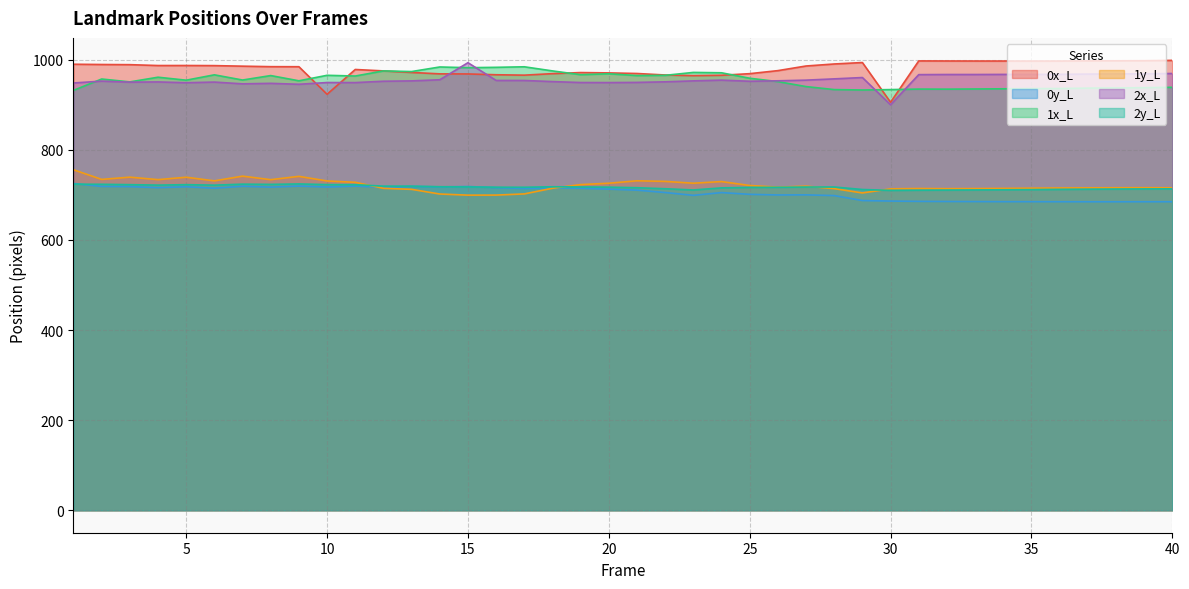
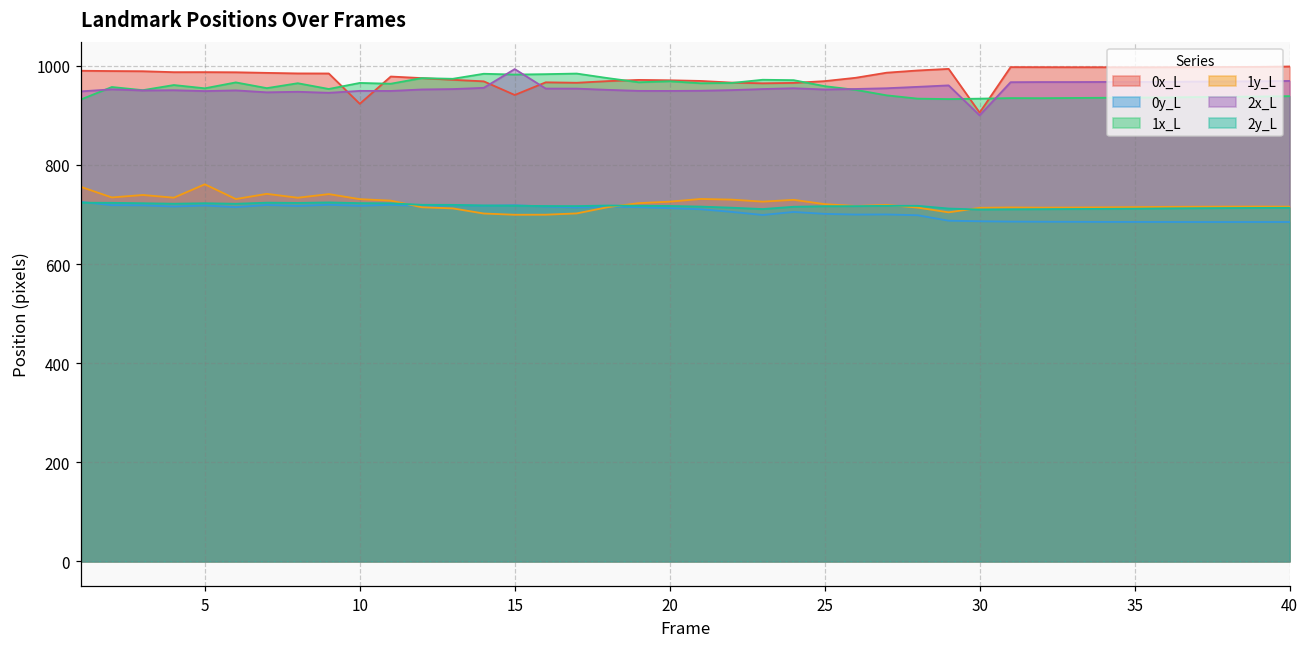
  {
    "0x_L": {
      "5": 990,
      "10": 920,
-     "15": 970,
+     "15": 940,
      "25": 970,
      "40": 1000
    },
    "1y_L": {
-     "5": 740,
+     "5": 760,
      "10": 730,
      "15": 700,
      "20": 730
    },
    "2x_L": {
      "10": 950,
      "15": 990,
      "20": 950,
      "25": 950,
      "40": 970
    }
  }
